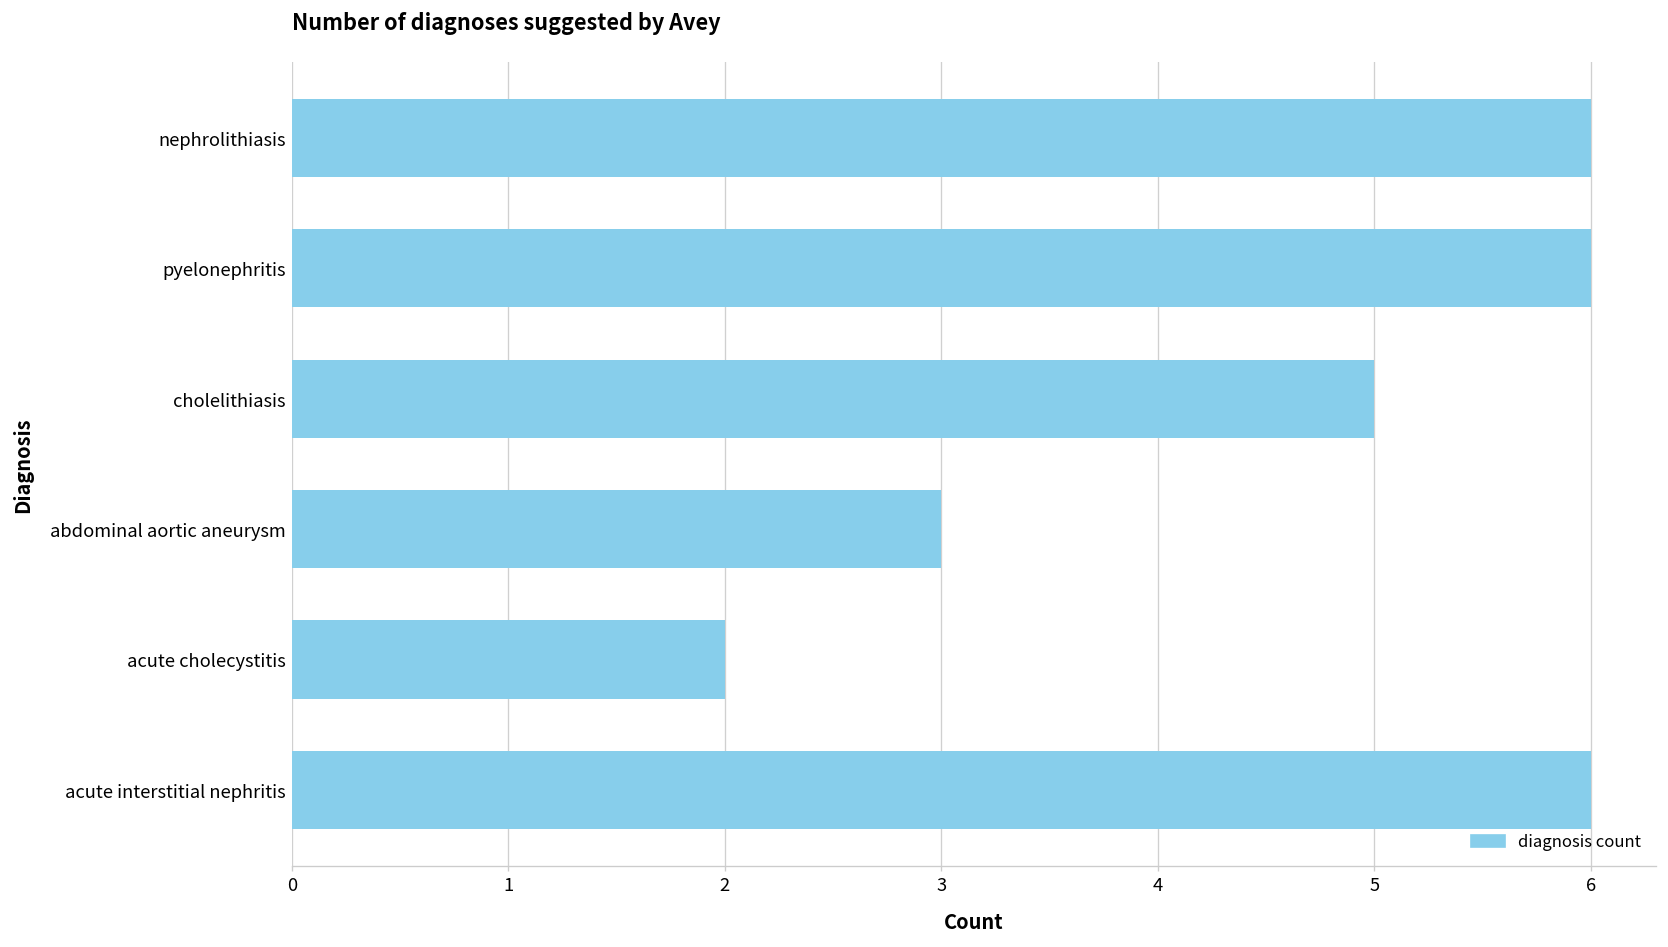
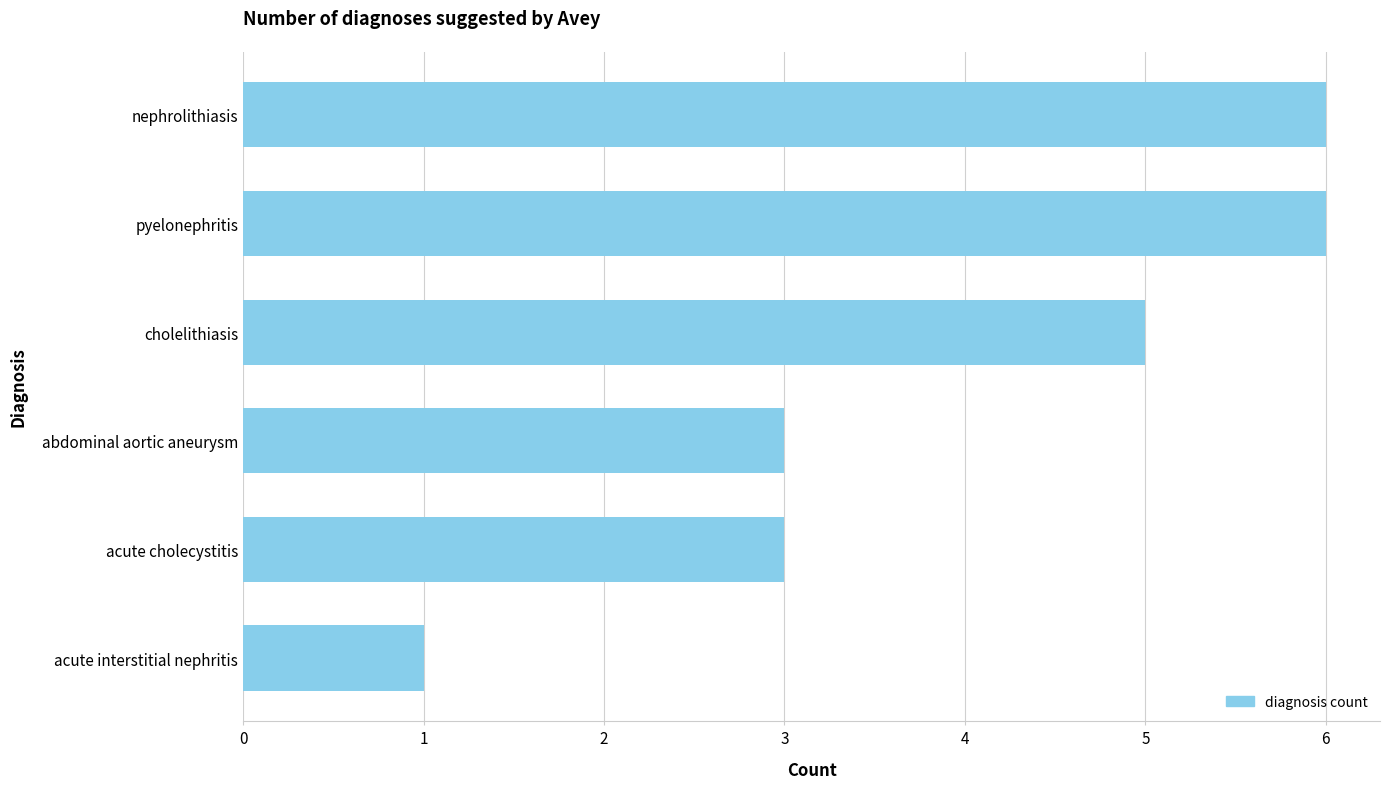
  {
    "nephrolithiasis": 6,
    "pyelonephritis": 6,
    "cholelithiasis": 5,
    "abdominal aortic aneurysm": 3,
-   "acute cholecystitis": 2,
-   "acute interstitial nephritis": 6
+   "acute cholecystitis": 3,
+   "acute interstitial nephritis": 1
  }
